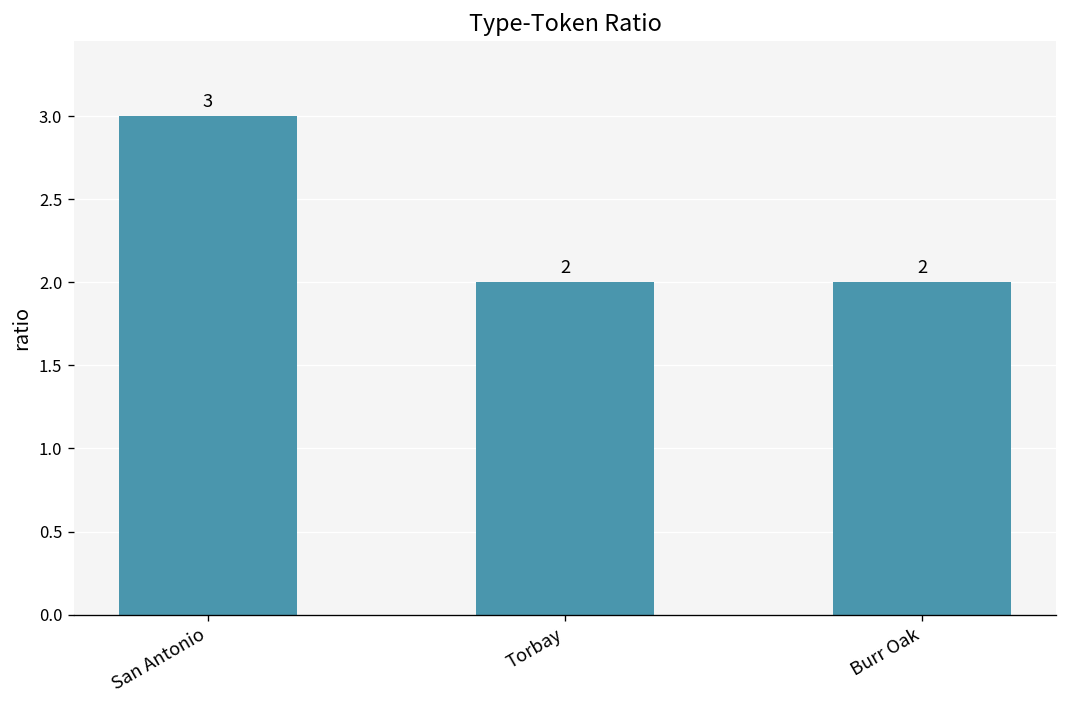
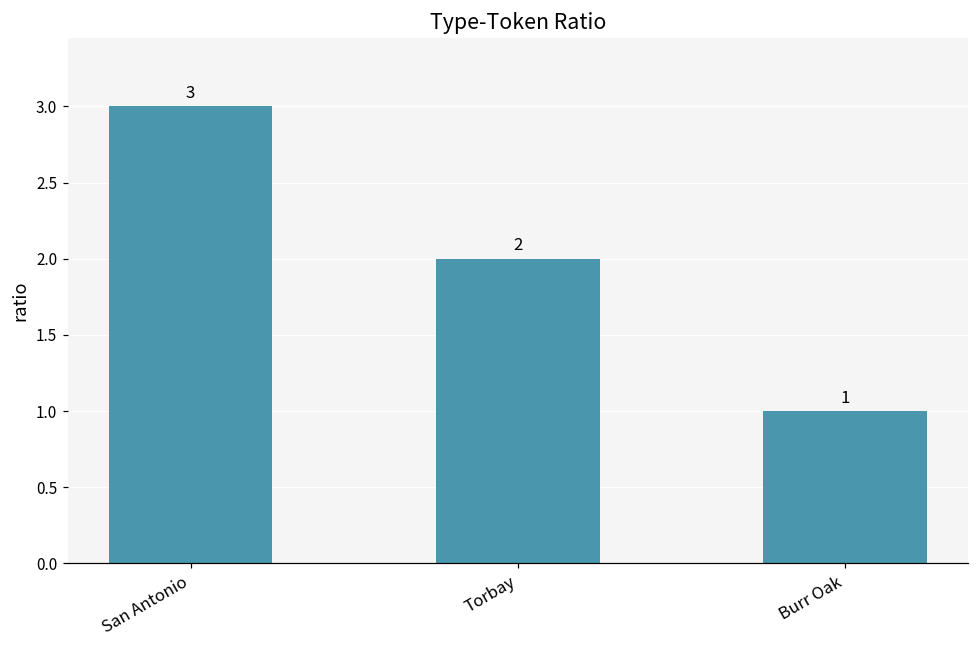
  {
    "San Antonio": 3,
    "Torbay": 2,
-   "Burr Oak": 2
+   "Burr Oak": 1
  }
